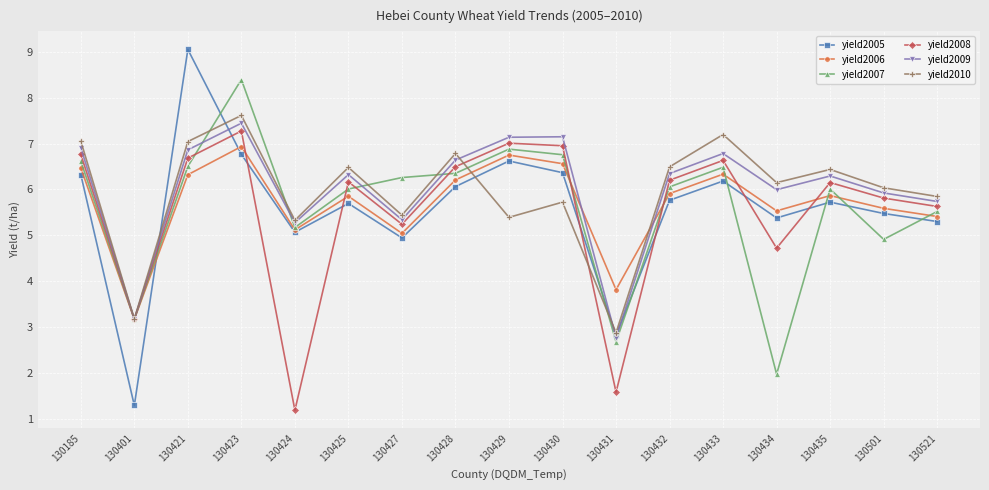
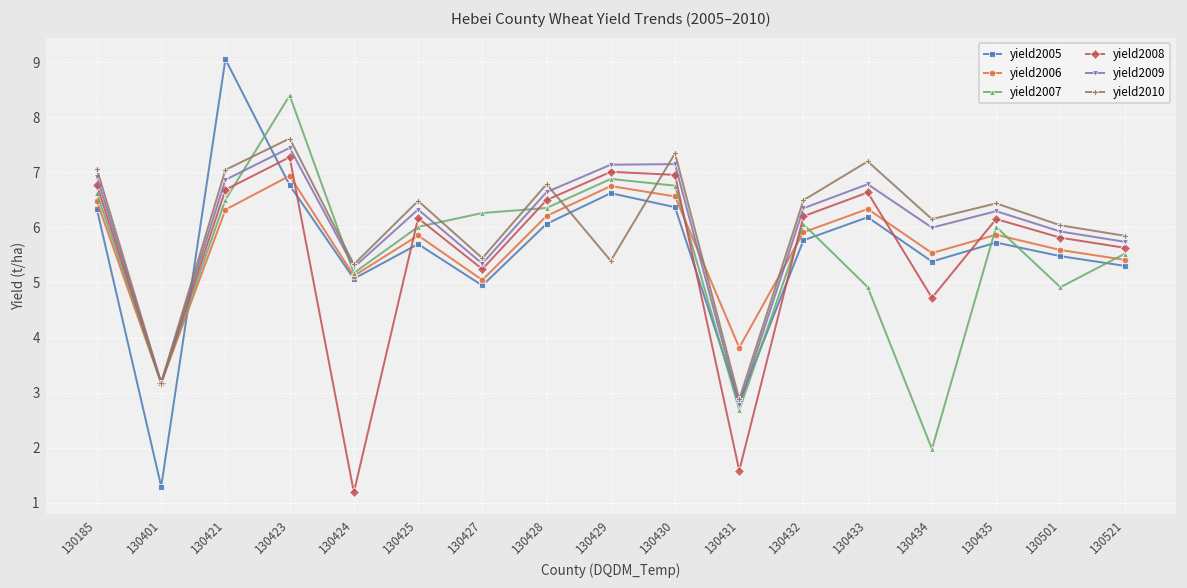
  {
    "yield2007": {
      "130185": 6.6,
      "130421": 6.5,
      "130423": 8.4,
      "130425": 6.0,
      "130427": 6.3,
      "130428": 6.4,
      "130429": 6.9,
      "130430": 6.8,
      "130431": 2.7,
      "130432": 6.1,
-     "130433": 6.5,
+     "130433": 4.9,
      "130434": 2.0,
      "130435": 6.0,
      "130501": 4.9,
      "130521": 5.5
    },
    "yield2010": {
      "130185": 7.1,
      "130421": 7.0,
      "130423": 7.6,
      "130425": 6.5,
      "130427": 5.4,
      "130428": 6.8,
      "130429": 5.4,
-     "130430": 5.7,
+     "130430": 7.3,
      "130431": 2.9,
      "130432": 6.5,
      "130433": 7.2,
      "130434": 6.1,
      "130435": 6.4,
      "130501": 6.0,
      "130521": 5.8
    }
  }
